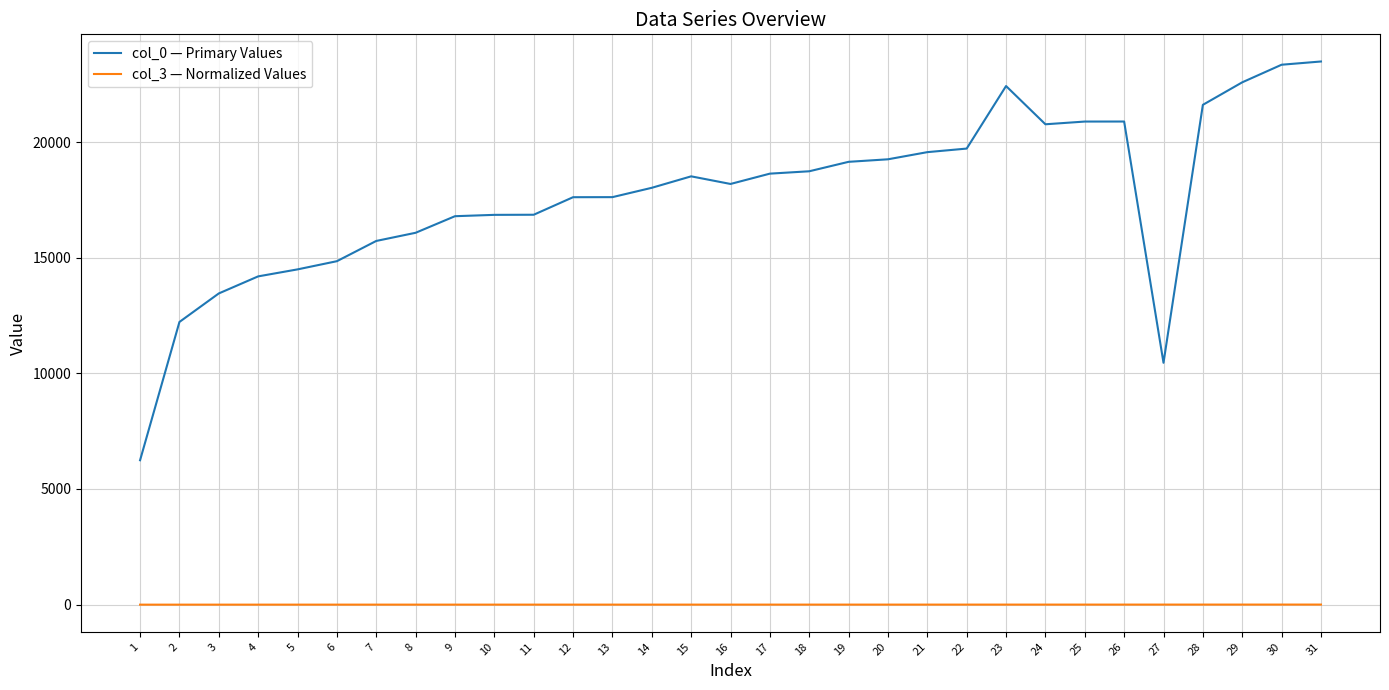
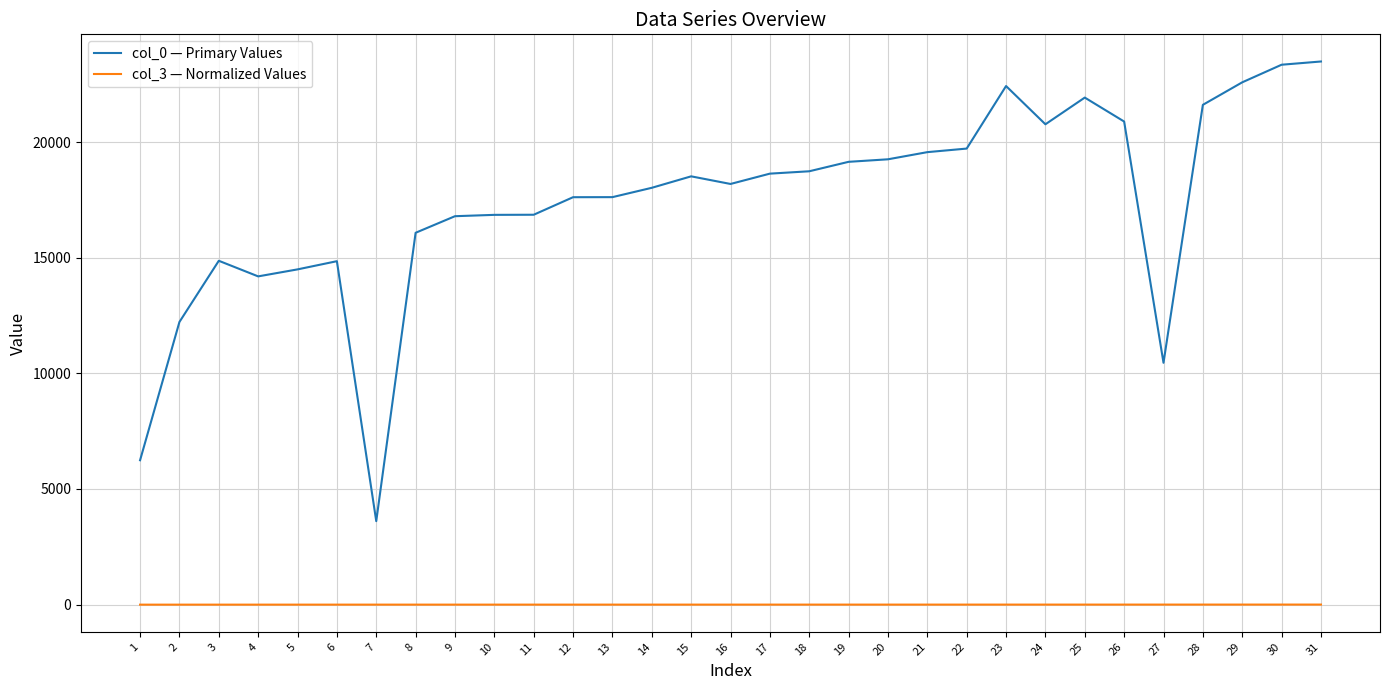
  {
    "col_0 — Primary Values": {
      "1": 6200,
      "2": 12200,
-     "3": 13500,
+     "3": 14900,
      "4": 14200,
      "5": 14500,
      "6": 14800,
-     "7": 15700,
+     "7": 3600,
      "8": 16100,
      "9": 16800,
      "10": 16900,
      "11": 16900,
      "12": 17600,
      "13": 17600,
      "14": 18000,
      "15": 18500,
      "16": 18200,
      "17": 18600,
      "18": 18700,
      "19": 19100,
      "20": 19300,
      "21": 19600,
      "22": 19700,
      "23": 22400,
      "24": 20800,
-     "25": 20900,
+     "25": 21900,
      "26": 20900,
      "27": 10500,
      "28": 21600,
      "29": 22600,
      "30": 23300,
      "31": 23500
    },
    "col_3 — Normalized Values": {
      "1": 0,
      "2": 0,
      "3": 0,
      "4": 0,
      "5": 0,
      "6": 0,
      "7": 0,
      "8": 0,
      "9": 0,
      "10": 0,
      "11": 0,
      "12": 0,
      "13": 0,
      "14": 0,
      "15": 0,
      "16": 0,
      "17": 0,
      "18": 0,
      "19": 0,
      "20": 0,
      "21": 0,
      "22": 0,
      "23": 0,
      "24": 0,
      "25": 0,
      "26": 0,
      "27": 0,
      "28": 0,
      "29": 0,
      "30": 0,
      "31": 0
    }
  }
